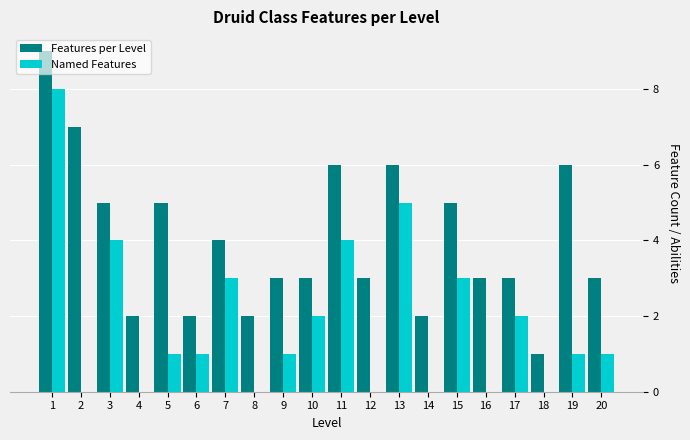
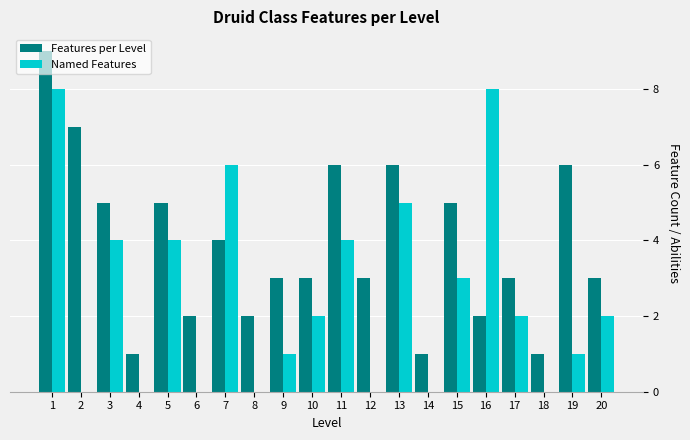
  {
    "Features per Level": {
      "2": 7,
      "3": 5,
-     "4": 2,
+     "4": 1,
      "5": 5,
      "6": 2,
      "7": 4,
      "8": 2,
      "9": 3,
      "10": 3,
      "11": 6,
      "12": 3,
      "13": 6,
-     "14": 2,
+     "14": 1,
      "15": 5,
-     "16": 3,
+     "16": 2,
      "17": 3,
      "18": 1,
      "19": 6,
      "20": 3
    },
    "Named Features": {
      "1": 8,
      "2": 0,
      "3": 4,
      "4": 0,
-     "5": 1,
-     "6": 1,
-     "7": 3,
+     "5": 4,
+     "6": 0,
+     "7": 6,
      "8": 0,
      "9": 1,
      "10": 2,
      "11": 4,
      "12": 0,
      "13": 5,
      "14": 0,
      "15": 3,
-     "16": 0,
+     "16": 8,
      "17": 2,
      "18": 0,
      "19": 1,
-     "20": 1
+     "20": 2
    }
  }
